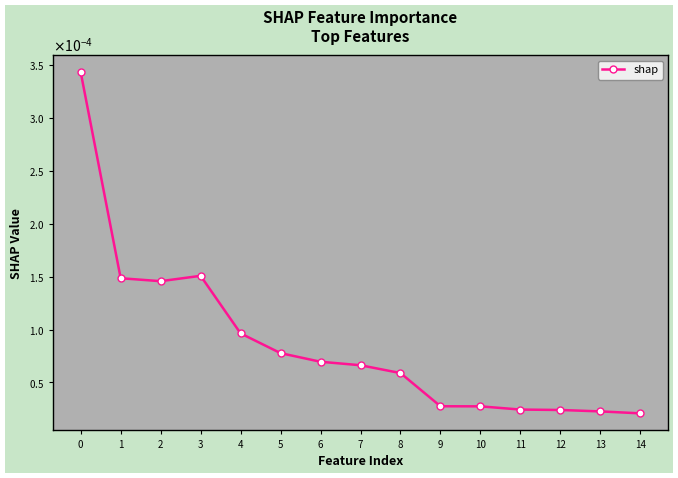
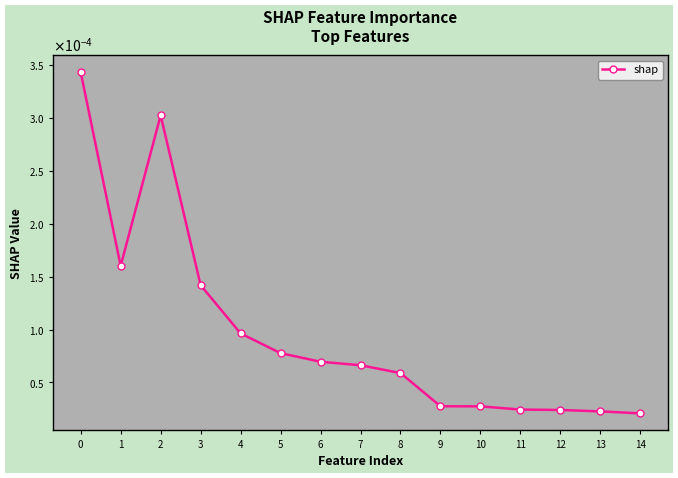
  {
    "0": 0.000343,
-   "1": 0.000149,
-   "2": 0.000146,
-   "3": 0.000151,
+   "1": 0.000160,
+   "2": 0.000303,
+   "3": 0.000142,
    "4": 0.000096,
    "5": 0.000078,
    "6": 0.000070,
    "7": 0.000066,
    "8": 0.000059,
    "9": 0.000028,
    "10": 0.000027,
    "11": 0.000024,
    "12": 0.000024,
    "13": 0.000023,
    "14": 0.000021
  }
